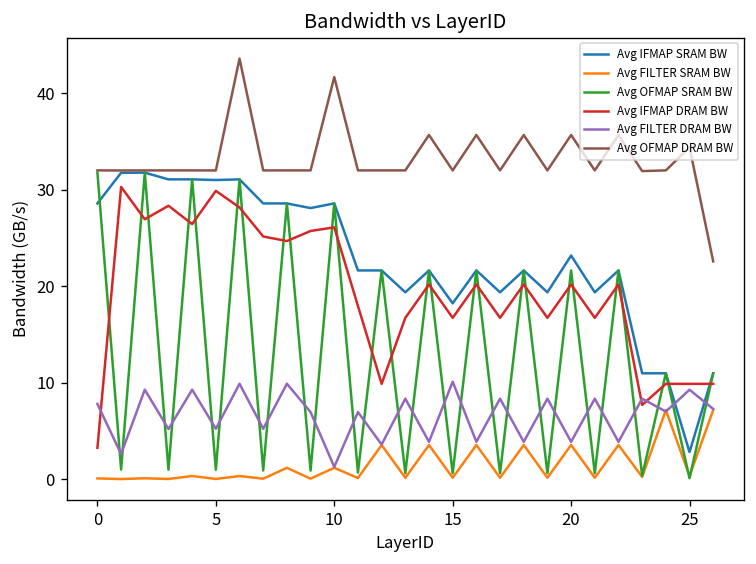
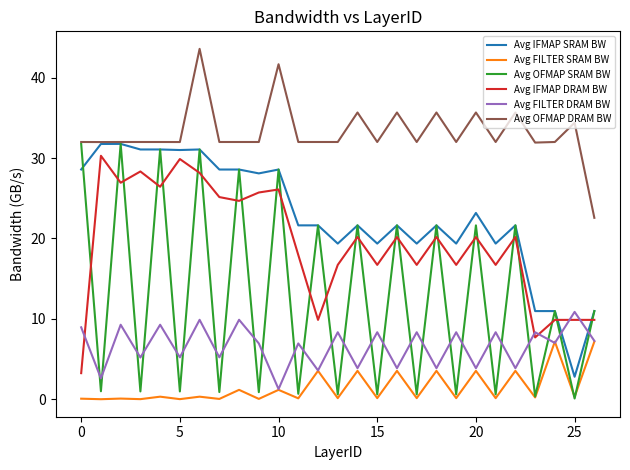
  {
    "Avg IFMAP SRAM BW": {
      "0": 29,
      "5": 31,
-     "15": 18,
+     "15": 19,
      "20": 23,
      "25": 3
    },
    "Avg FILTER SRAM BW": {
      "0": 0,
      "5": 0,
      "15": 0,
      "20": 4
    },
    "Avg OFMAP SRAM BW": {
      "5": 1,
      "15": 1,
      "20": 22
    },
    "Avg IFMAP DRAM BW": {
      "0": 3,
      "5": 30,
      "10": 26,
      "15": 17,
      "20": 20,
      "25": 10
    },
    "Avg FILTER DRAM BW": {
-     "0": 8,
+     "0": 9,
      "5": 5,
-     "15": 10,
+     "15": 8,
      "20": 4,
-     "25": 9
+     "25": 11
    },
    "Avg OFMAP DRAM BW": {
      "5": 32,
      "10": 42,
      "15": 32,
      "20": 36
    }
  }
